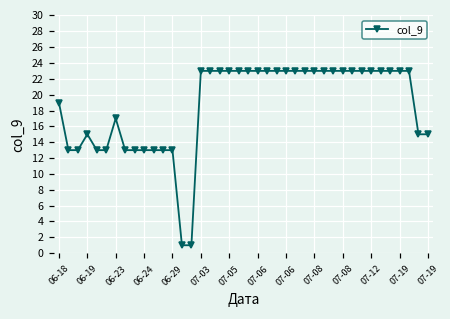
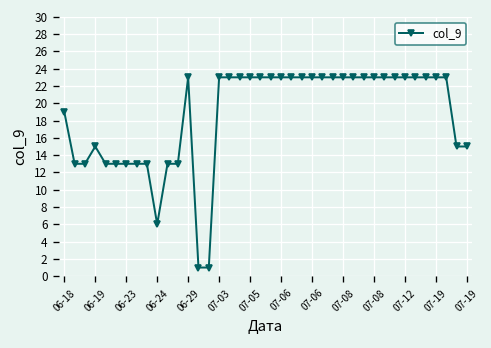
  {
    "06-18": 19,
    "06-19": 15,
-   "06-23": 17,
-   "06-24": 13,
-   "06-29": 13,
+   "06-23": 13,
+   "06-24": 6,
+   "06-29": 23,
    "07-03": 23,
    "07-05": 23,
    "07-12": 23
  }
